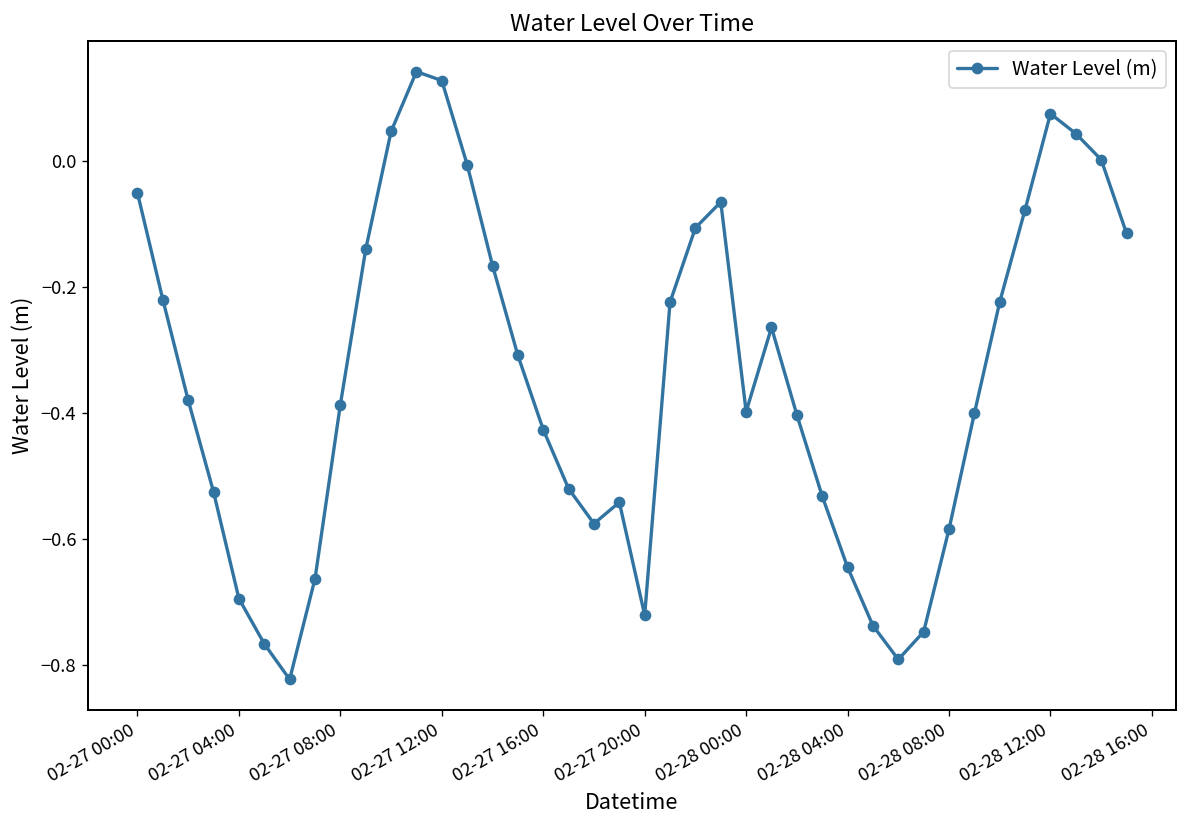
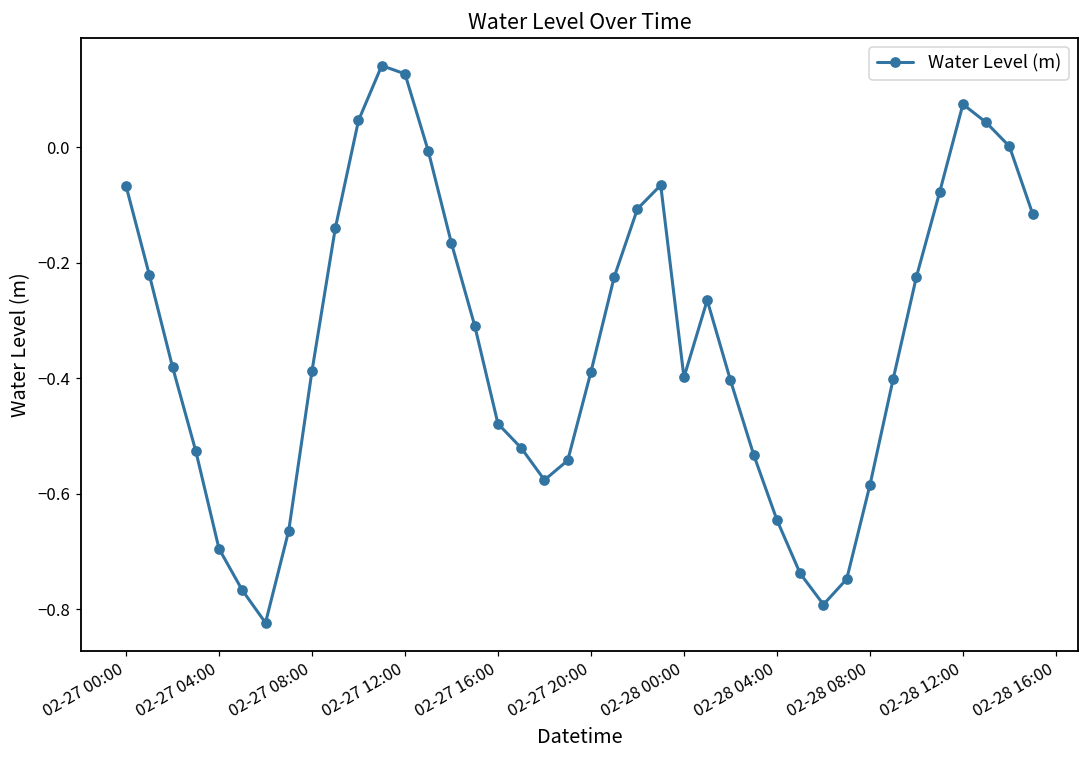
  {
-   "02-27 00:00": -0.05,
+   "02-27 00:00": -0.07,
    "02-27 04:00": -0.69,
    "02-27 08:00": -0.39,
    "02-27 12:00": 0.13,
-   "02-27 16:00": -0.43,
-   "02-27 20:00": -0.72,
+   "02-27 16:00": -0.48,
+   "02-27 20:00": -0.39,
    "02-28 00:00": -0.40,
    "02-28 04:00": -0.65,
    "02-28 08:00": -0.58,
    "02-28 12:00": 0.07
  }
